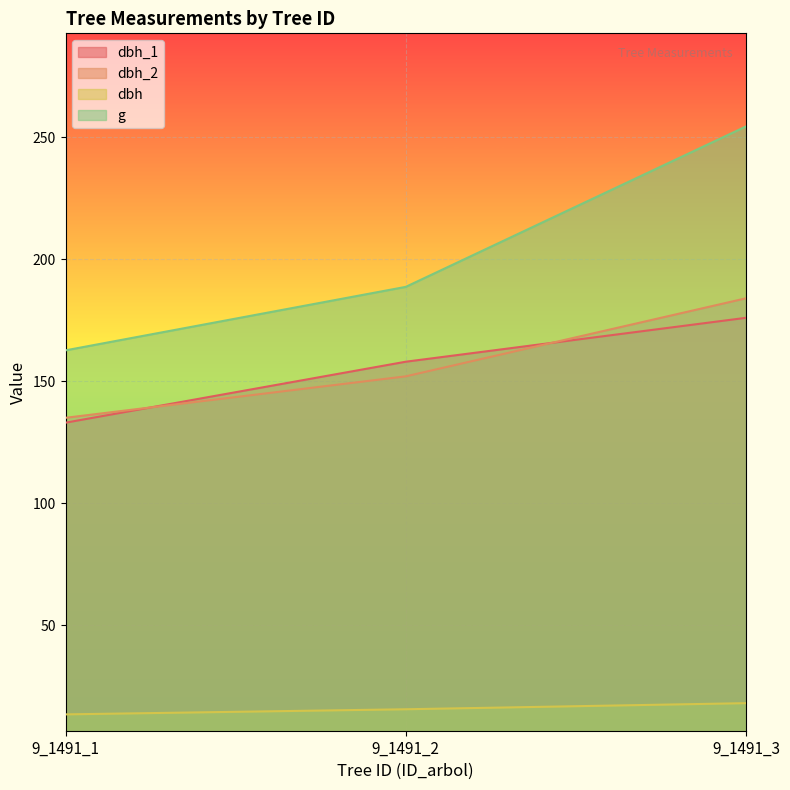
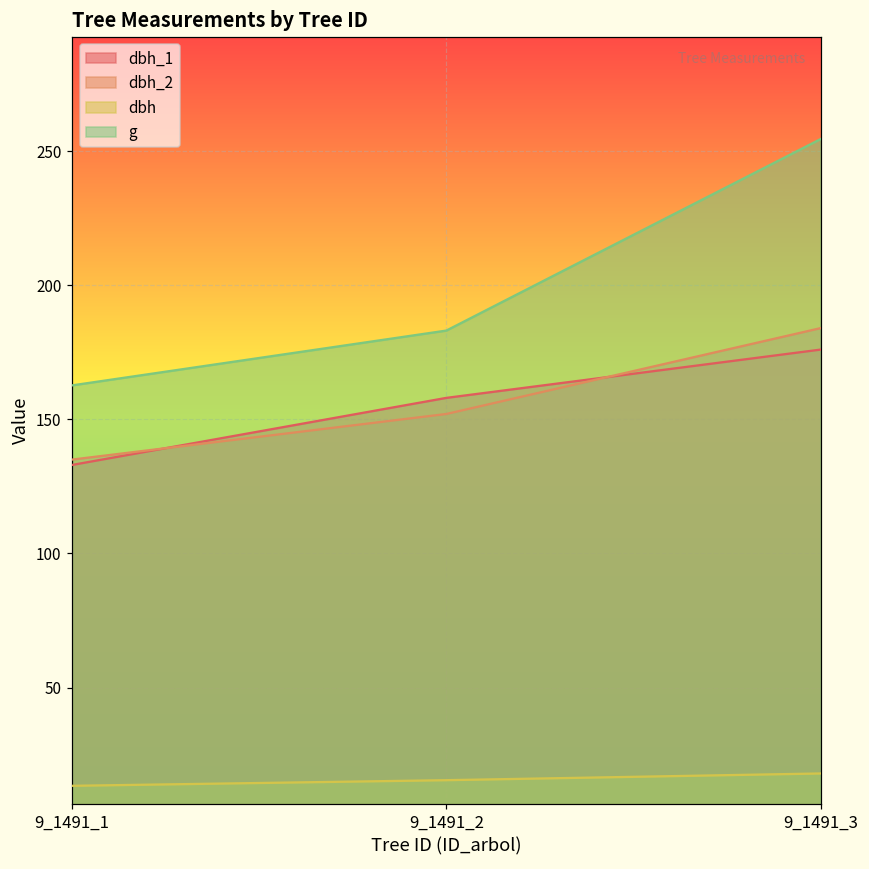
  {
    "g": {
      "9_1491_1": 163,
-     "9_1491_2": 189,
+     "9_1491_2": 183,
      "9_1491_3": 254
    }
  }
